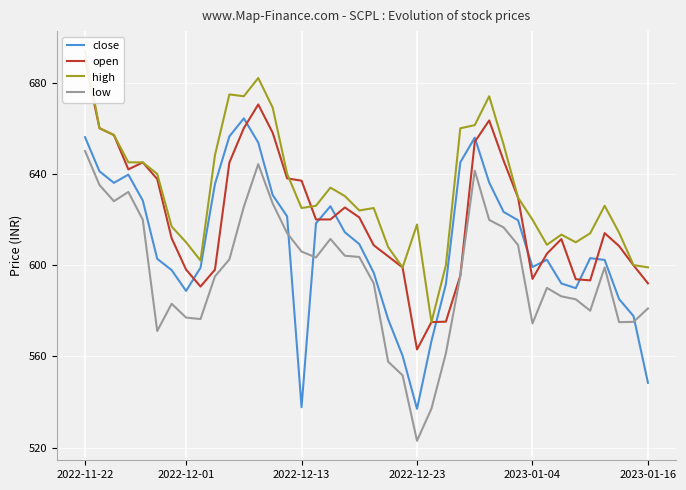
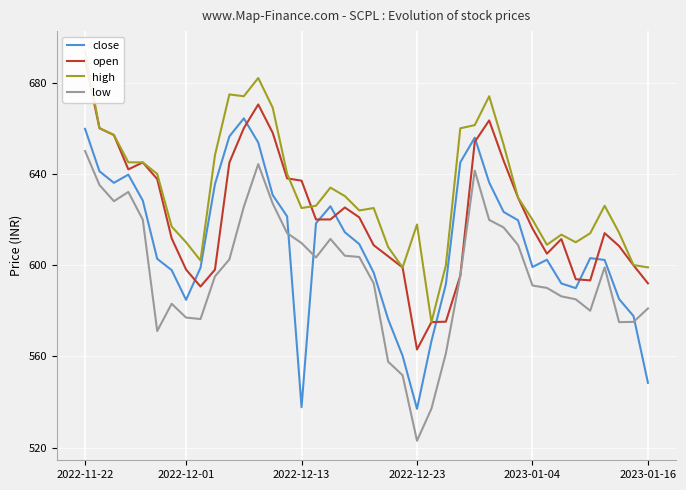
  {
    "close": {
-     "2022-11-22": 656,
-     "2022-12-01": 589,
+     "2022-11-22": 660,
+     "2022-12-01": 585,
      "2022-12-13": 538,
      "2022-12-23": 537,
      "2023-01-04": 599,
      "2023-01-16": 548
    },
    "open": {
      "2022-12-01": 598,
      "2022-12-13": 637,
      "2022-12-23": 563,
-     "2023-01-04": 594,
+     "2023-01-04": 616,
      "2023-01-16": 592
    },
    "high": {
      "2022-12-01": 610,
      "2022-12-13": 625,
      "2022-12-23": 618,
      "2023-01-04": 620,
      "2023-01-16": 599
    },
    "low": {
      "2022-11-22": 650,
      "2022-12-01": 577,
-     "2022-12-13": 606,
+     "2022-12-13": 610,
      "2022-12-23": 523,
-     "2023-01-04": 574,
+     "2023-01-04": 591,
      "2023-01-16": 581
    }
  }
